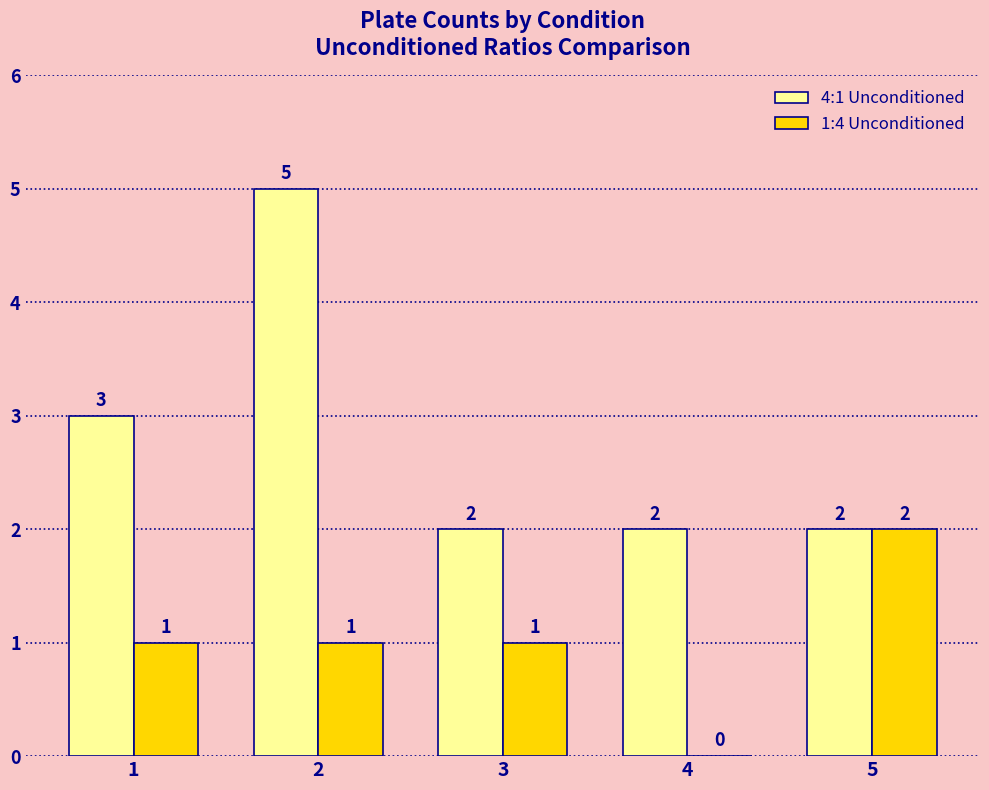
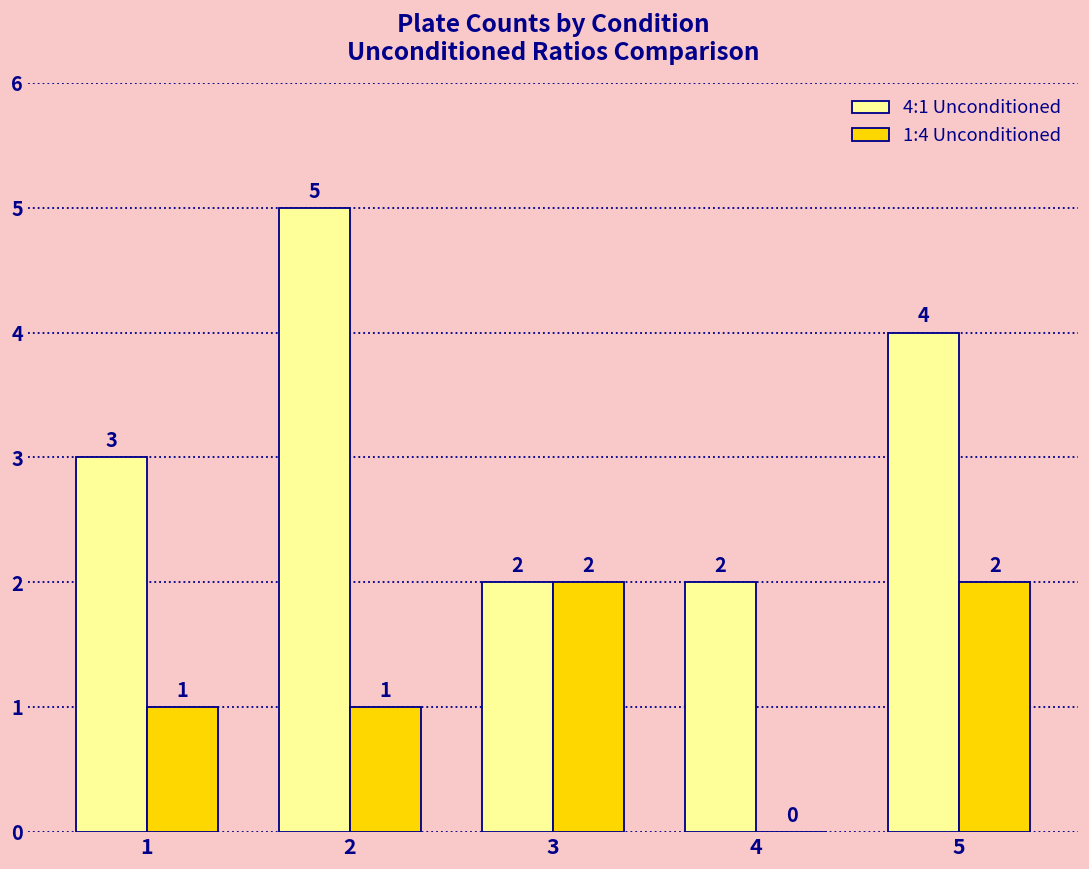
  {
    "4:1 Unconditioned": {
      "1": 3,
      "2": 5,
      "3": 2,
      "4": 2,
-     "5": 2
+     "5": 4
    },
    "1:4 Unconditioned": {
      "1": 1,
      "2": 1,
-     "3": 1,
+     "3": 2,
      "4": 0,
      "5": 2
    }
  }
